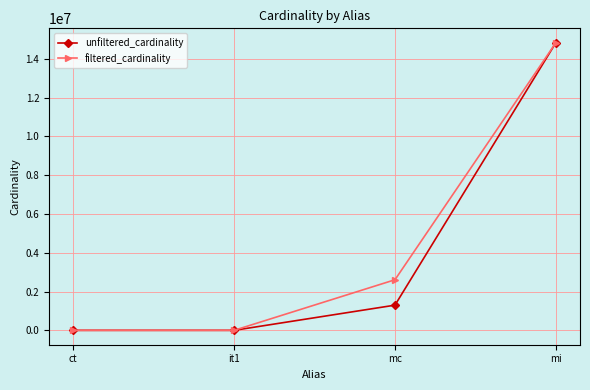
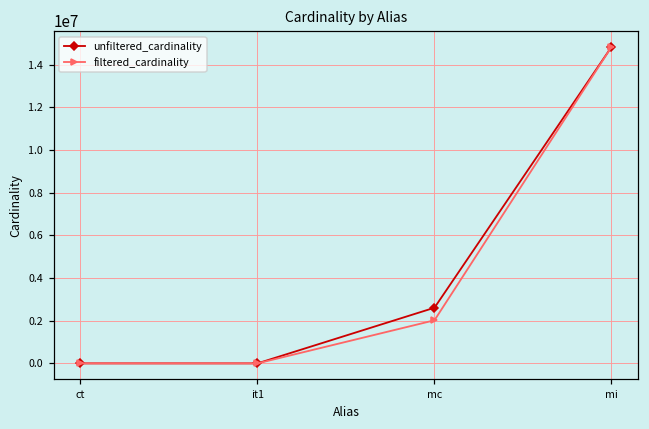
  {
    "unfiltered_cardinality": {
-     "mc": 1300000
+     "mc": 2600000
    },
    "filtered_cardinality": {
-     "mc": 2600000
+     "mc": 2000000
    }
  }
